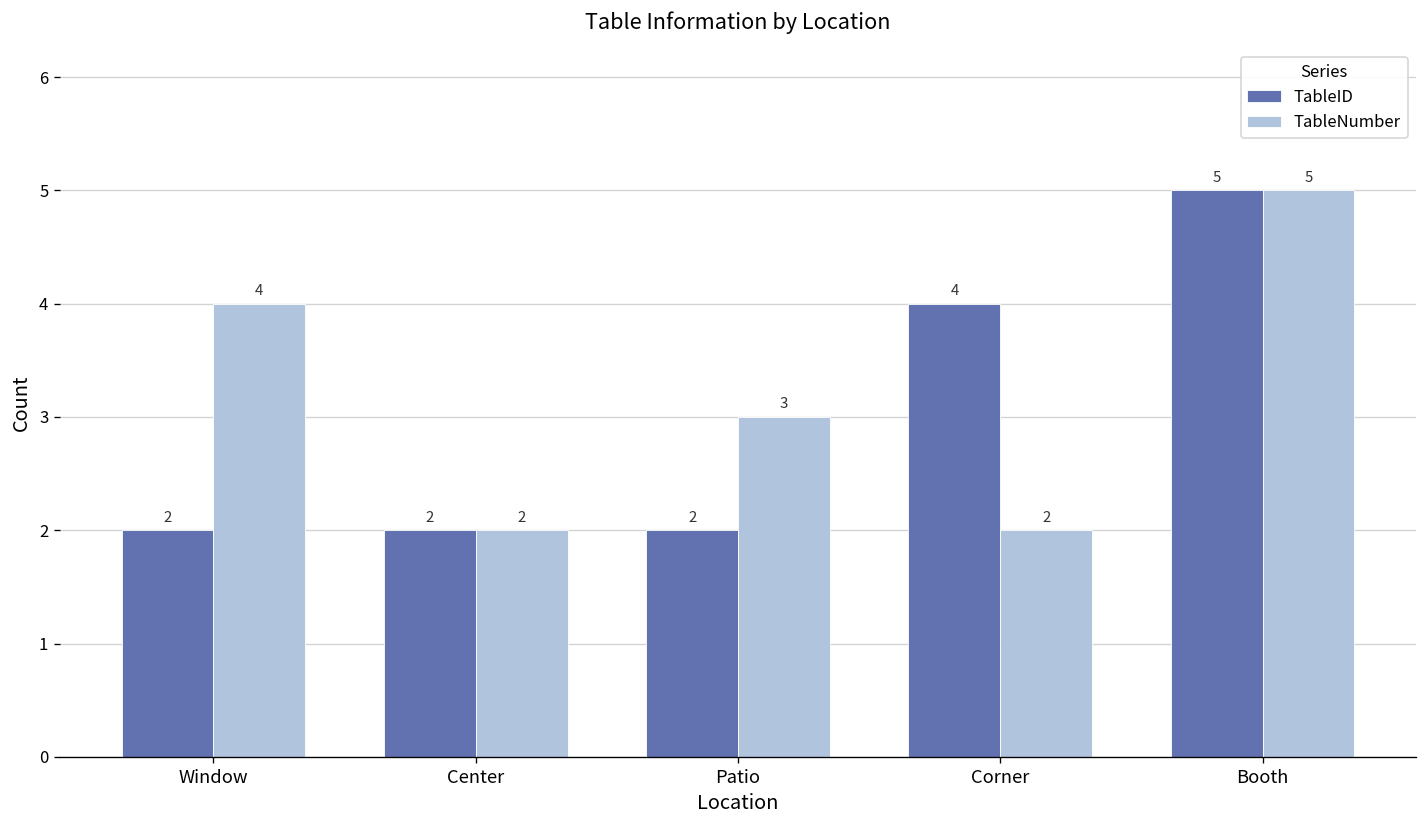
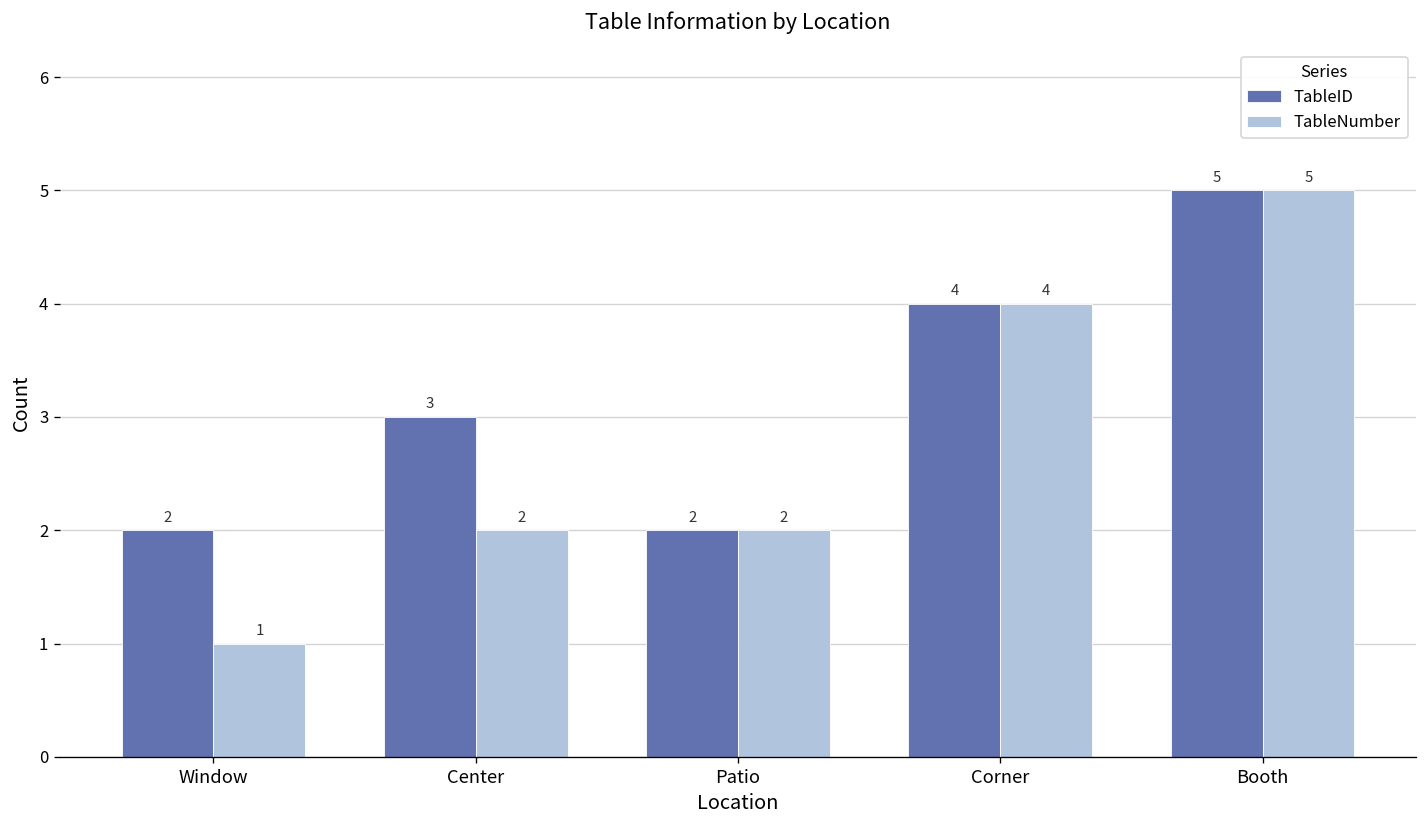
  {
    "TableID": {
      "Window": 2,
-     "Center": 2,
+     "Center": 3,
      "Patio": 2,
      "Corner": 4,
      "Booth": 5
    },
    "TableNumber": {
-     "Window": 4,
+     "Window": 1,
      "Center": 2,
-     "Patio": 3,
-     "Corner": 2,
+     "Patio": 2,
+     "Corner": 4,
      "Booth": 5
    }
  }
